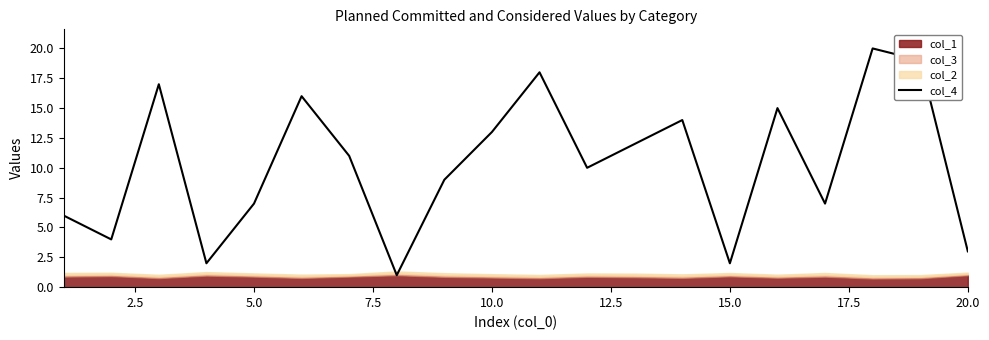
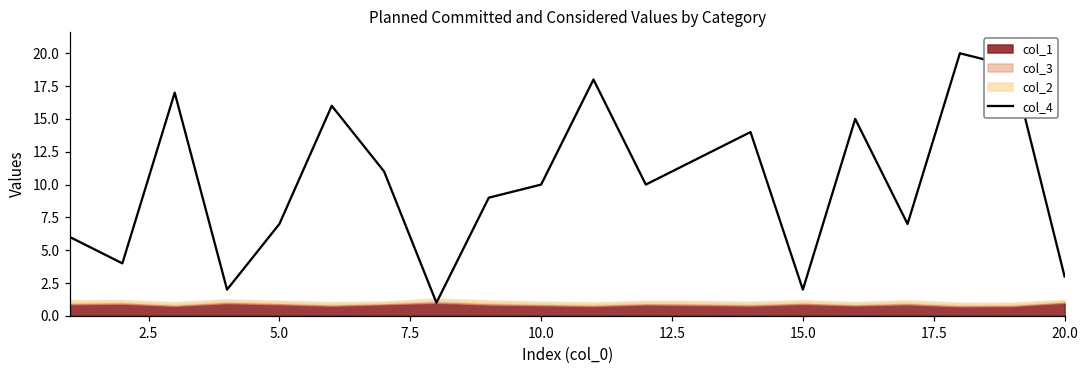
  {
    "col_4": {
      "5.0": 7,
-     "10.0": 13,
+     "10.0": 10,
      "15.0": 2,
      "20.0": 3
    }
  }
